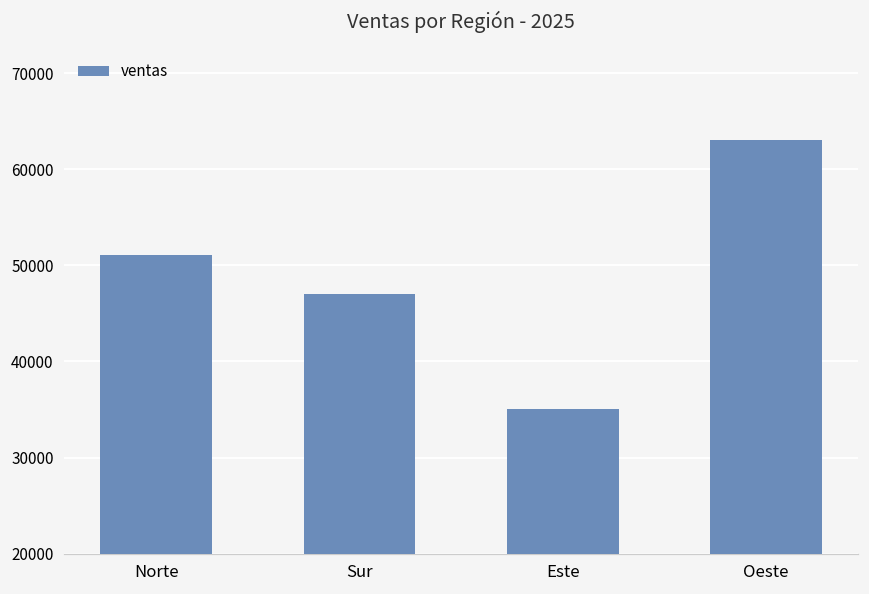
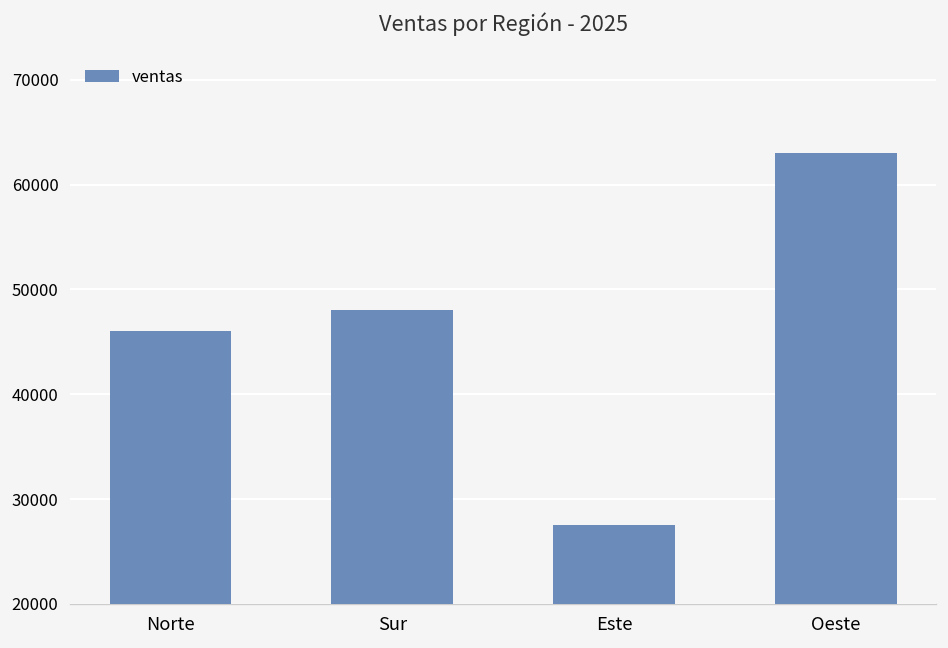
  {
-   "Norte": 51000,
-   "Sur": 47000,
-   "Este": 35000,
+   "Norte": 46000,
+   "Sur": 48000,
+   "Este": 28000,
    "Oeste": 63000
  }
